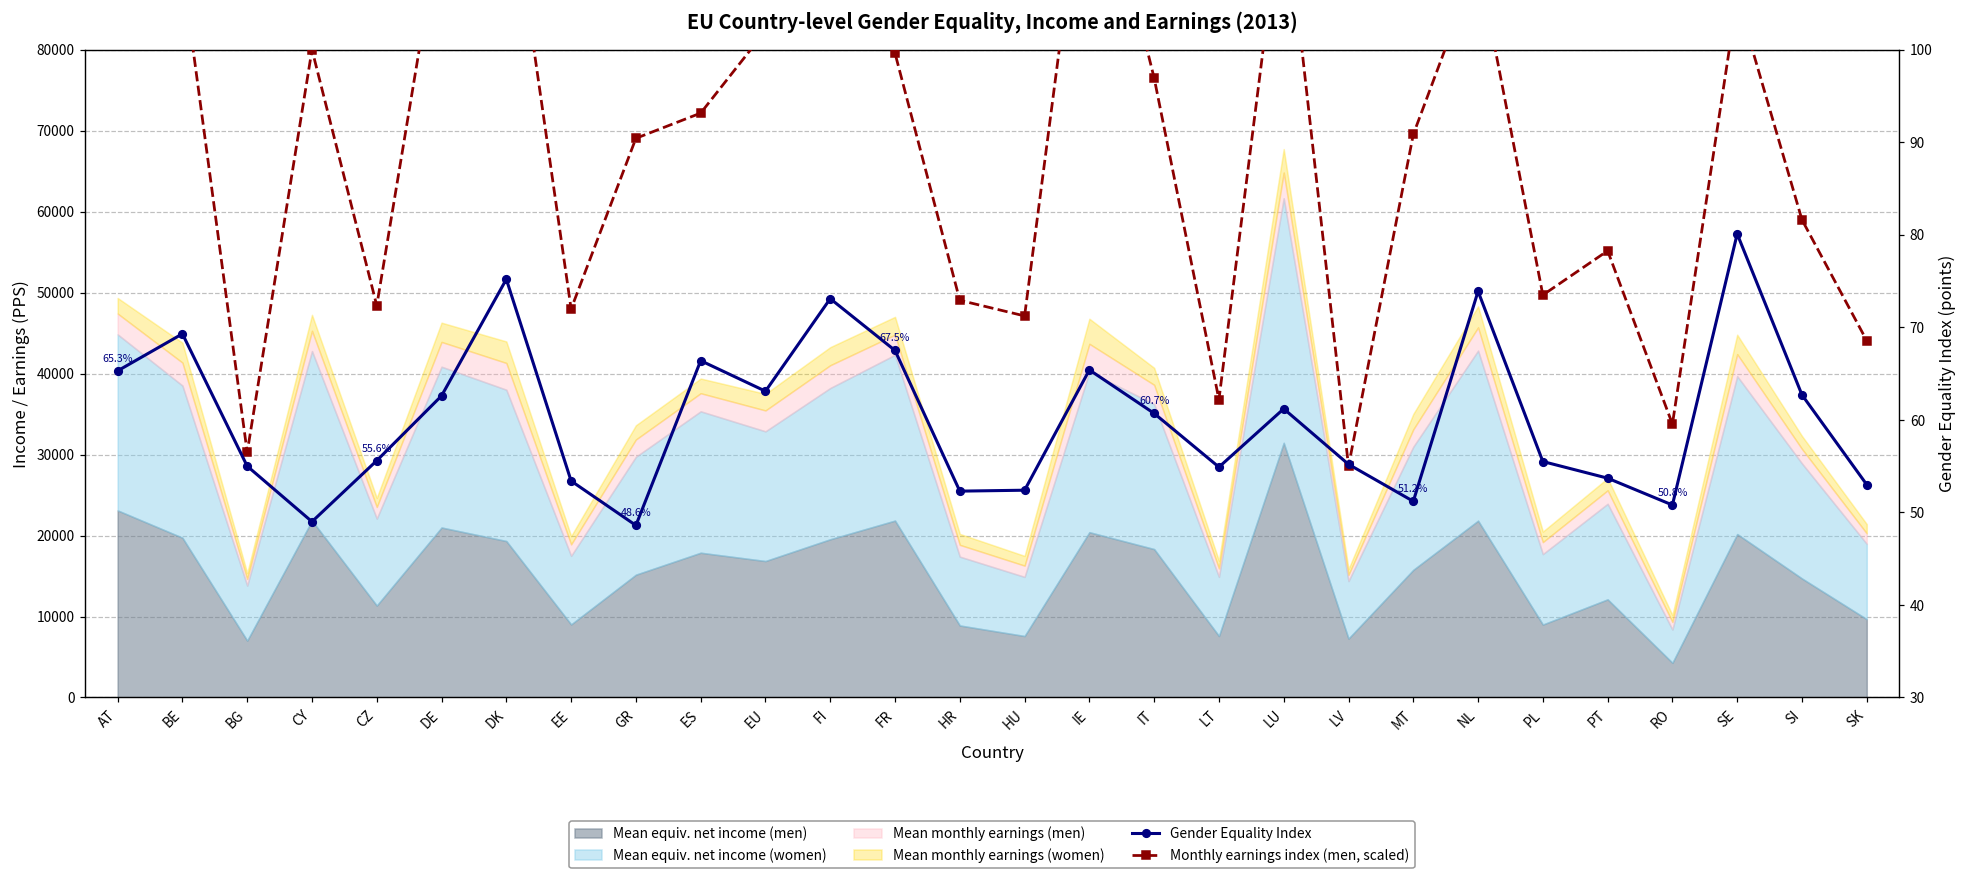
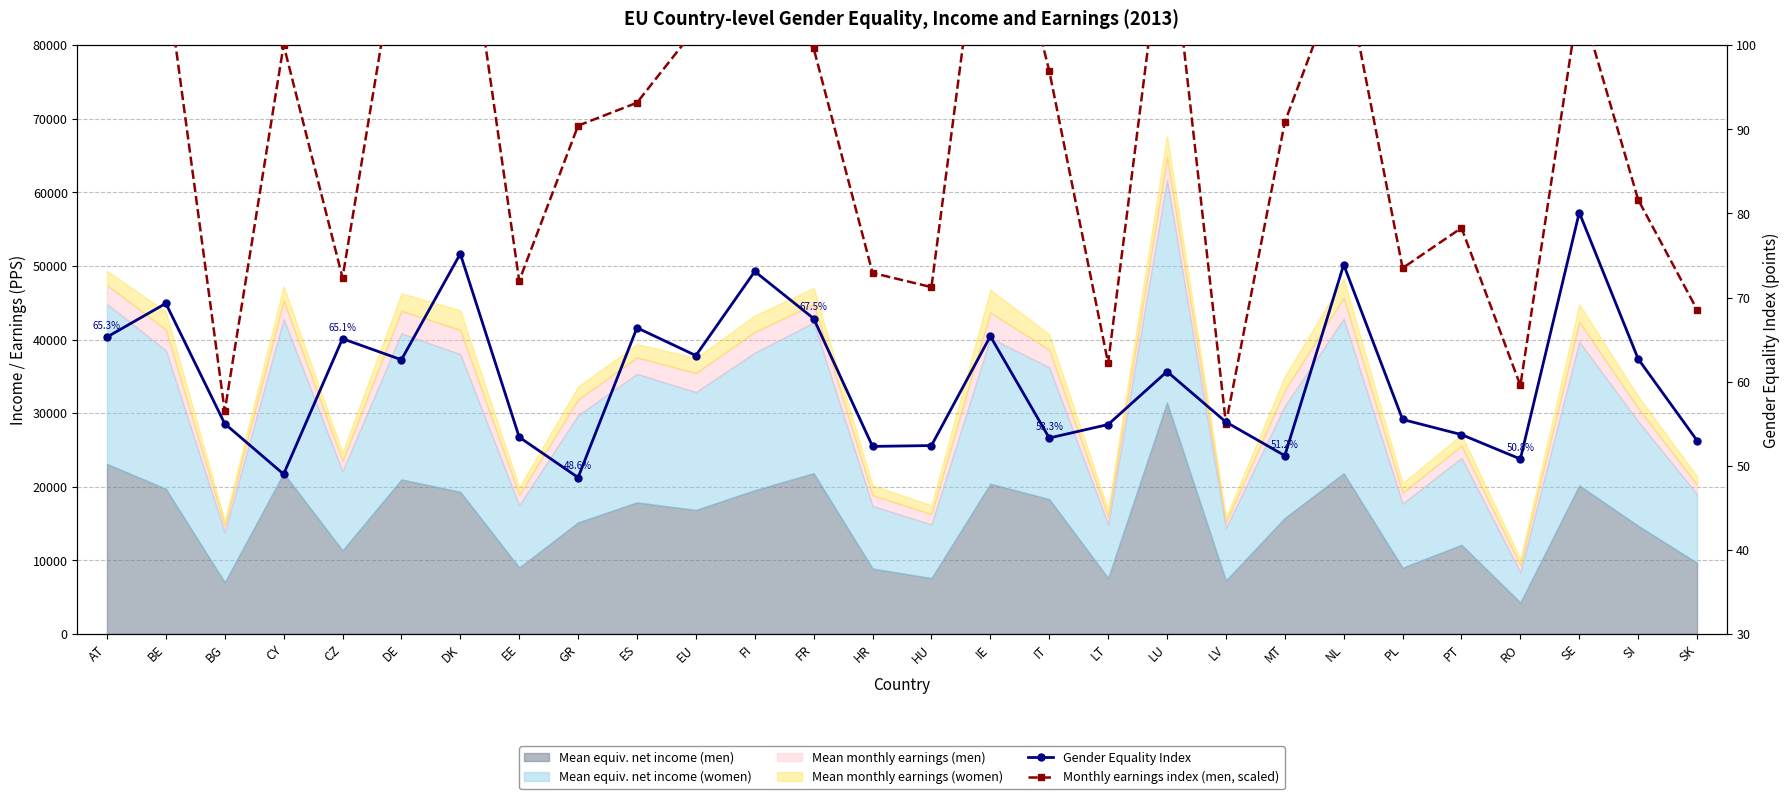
  {
    "Gender Equality Index": {
      "AT": "65.3%",
-     "CZ": "55.6%",
+     "CZ": "65.1%",
      "GR": "48.6%",
      "FR": "67.5%",
-     "IT": "60.7%",
+     "IT": "53.3%",
      "MT": "51.2%",
      "RO": "50.8%"
    }
  }
